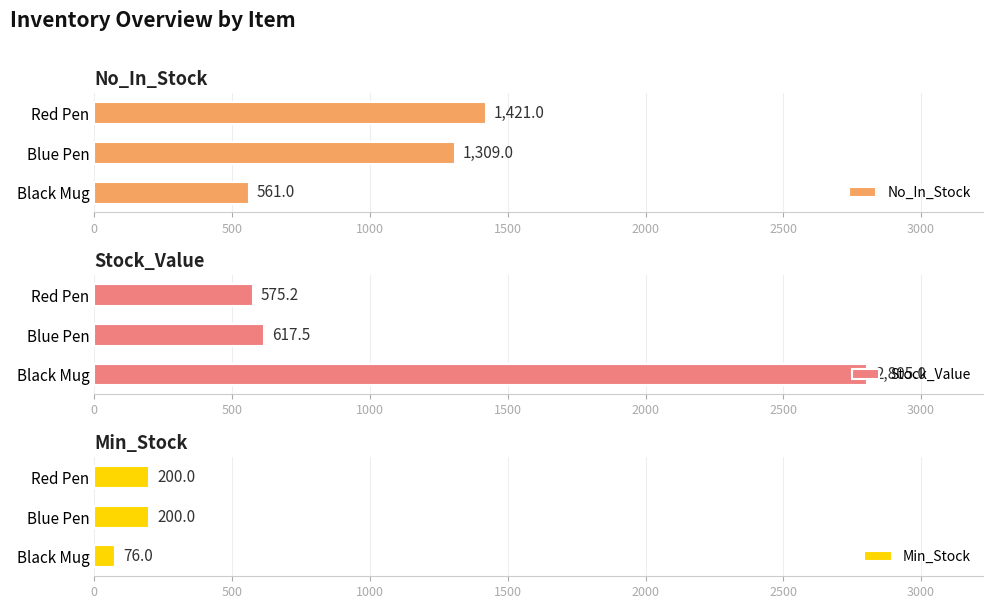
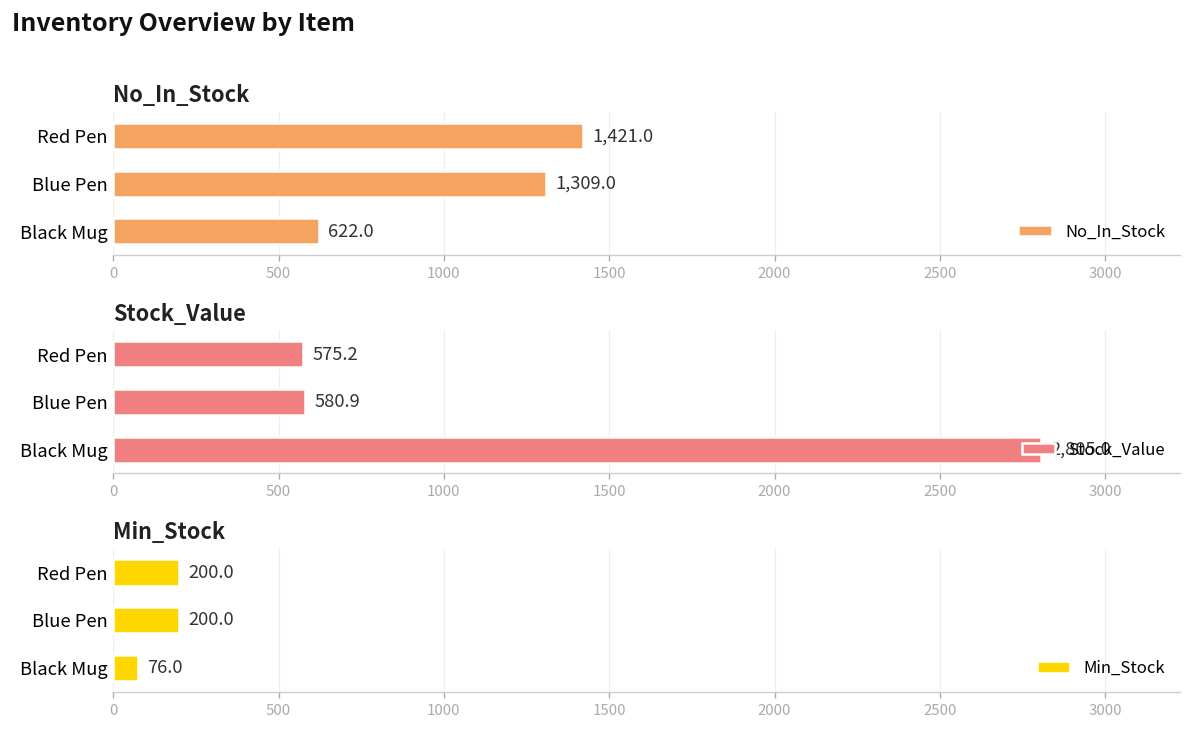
  {
    "No_In_Stock": {
      "Red Pen": "1,421.0",
      "Blue Pen": "1,309.0",
-     "Black Mug": "561.0"
+     "Black Mug": "622.0"
    },
    "Stock_Value": {
      "Red Pen": "575.2",
-     "Blue Pen": "617.5",
+     "Blue Pen": "580.9",
      "Black Mug": "2,805.0"
    },
    "Min_Stock": {
      "Red Pen": "200.0",
      "Blue Pen": "200.0",
      "Black Mug": "76.0"
    }
  }
